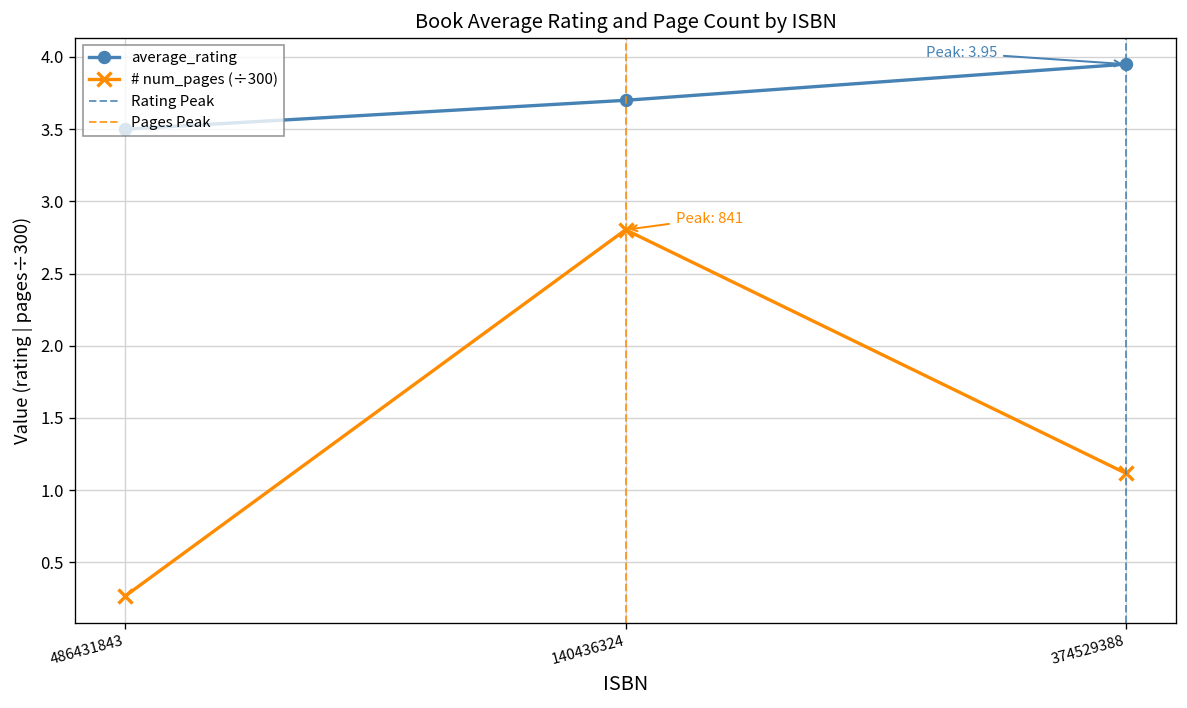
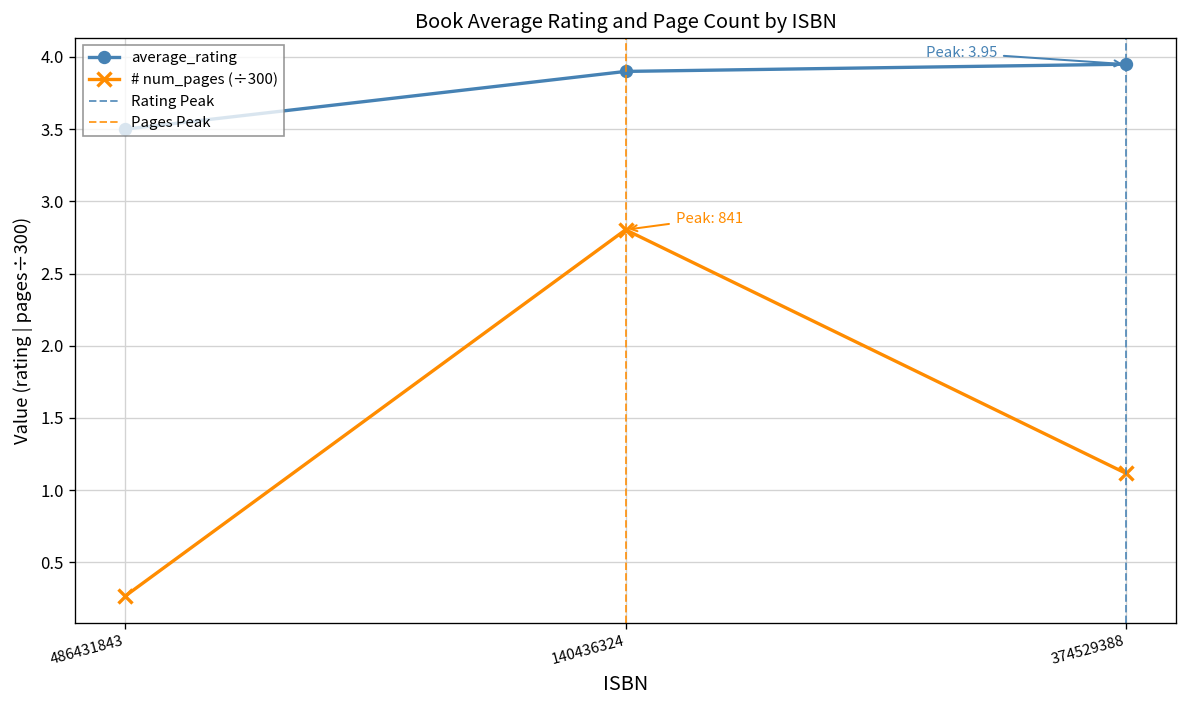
  {
    "average_rating": {
-     "140436324": 3.7
+     "140436324": 3.9
    },
    "# num_pages (÷300)": {
      "486431843": 0.27,
      "374529388": 1.1
    }
  }
